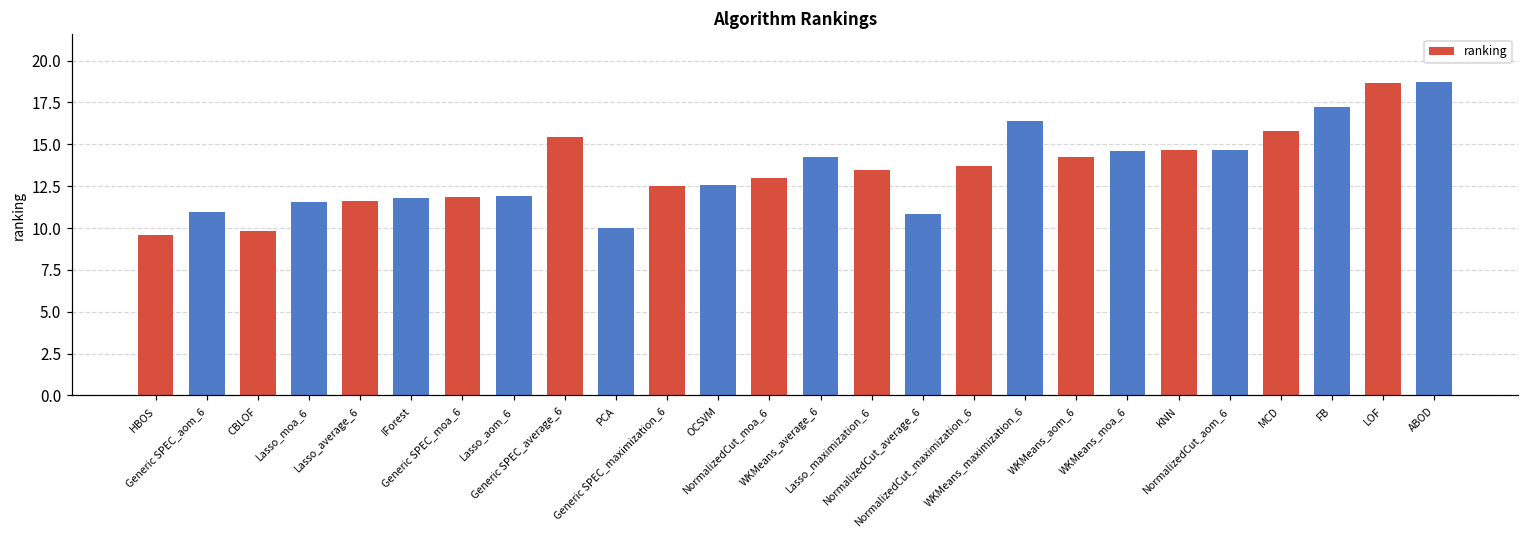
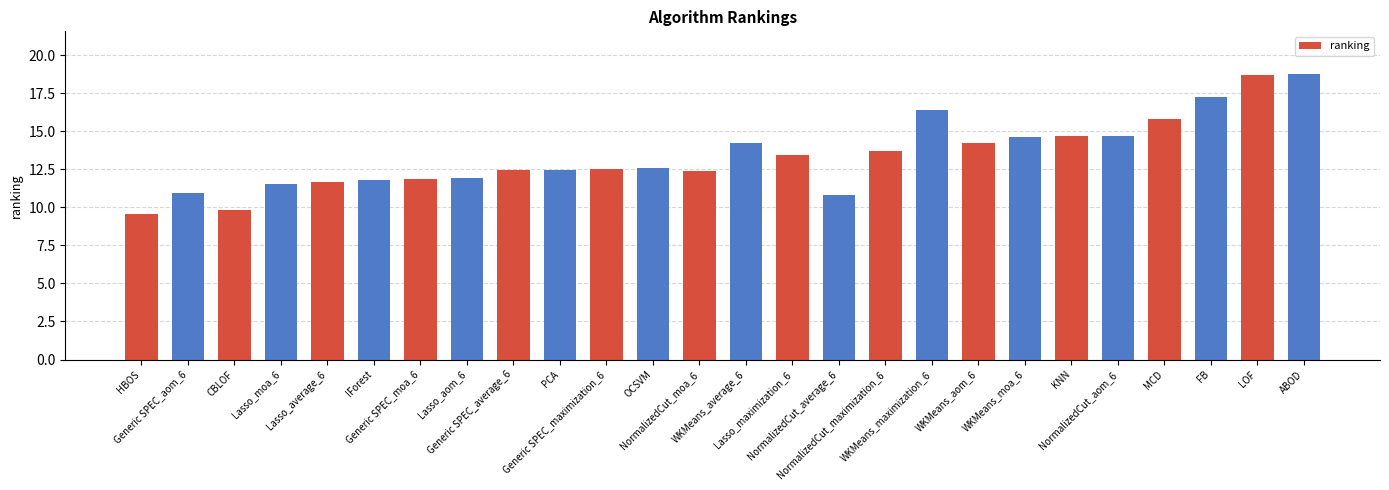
  {
    "HBOS": 9.6,
    "Generic SPEC_aom_6": 11.0,
    "CBLOF": 9.8,
    "Lasso_moa_6": 11.5,
    "Lasso_average_6": 11.6,
    "IForest": 11.8,
    "Generic SPEC_moa_6": 11.9,
    "Lasso_aom_6": 11.9,
-   "Generic SPEC_average_6": 15.4,
-   "PCA": 10.0,
+   "Generic SPEC_average_6": 12.4,
+   "PCA": 12.4,
    "Generic SPEC_maximization_6": 12.5,
    "OCSVM": 12.6,
-   "NormalizedCut_moa_6": 13.0,
+   "NormalizedCut_moa_6": 12.4,
    "WKMeans_average_6": 14.2,
    "Lasso_maximization_6": 13.5,
    "NormalizedCut_average_6": 10.8,
    "NormalizedCut_maximization_6": 13.7,
    "WKMeans_maximization_6": 16.4,
    "WKMeans_aom_6": 14.2,
    "WKMeans_moa_6": 14.6,
    "KNN": 14.7,
    "NormalizedCut_aom_6": 14.7,
    "MCD": 15.8,
    "FB": 17.3,
    "LOF": 18.7,
    "ABOD": 18.8
  }
